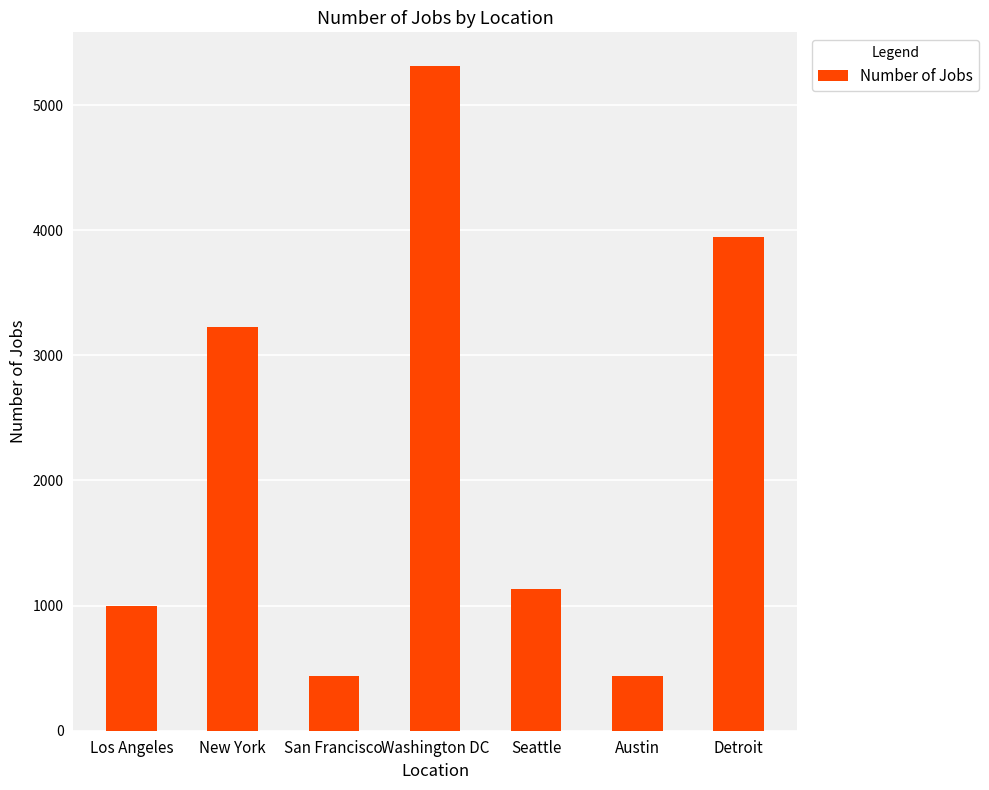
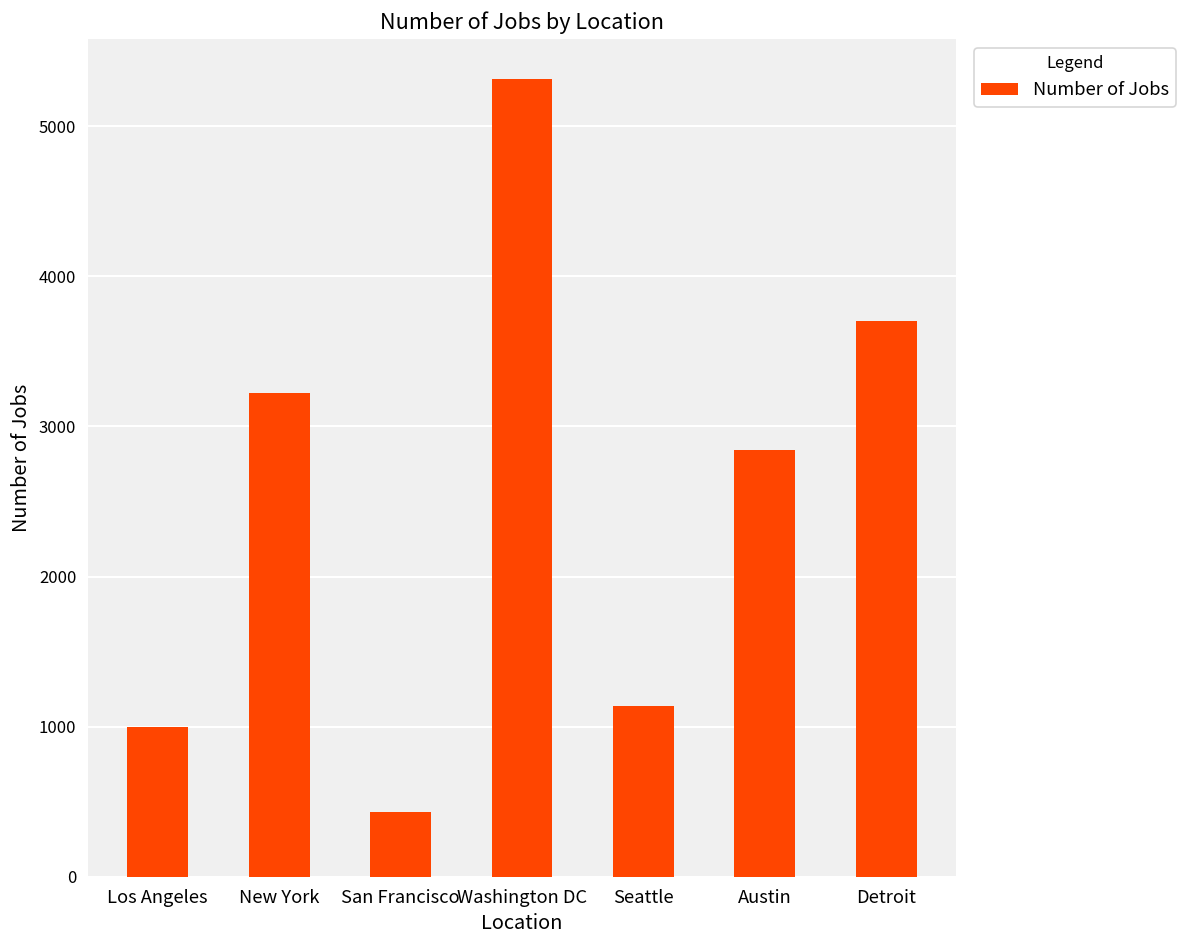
  {
    "Los Angeles": 1000,
    "New York": 3230,
    "San Francisco": 440,
    "Washington DC": 5320,
    "Seattle": 1140,
-   "Austin": 430,
-   "Detroit": 3950
+   "Austin": 2850,
+   "Detroit": 3700
  }
